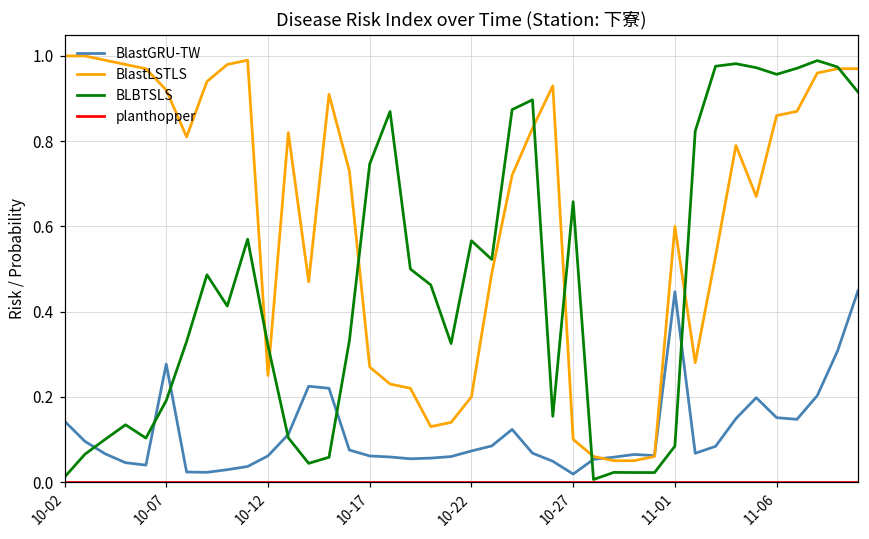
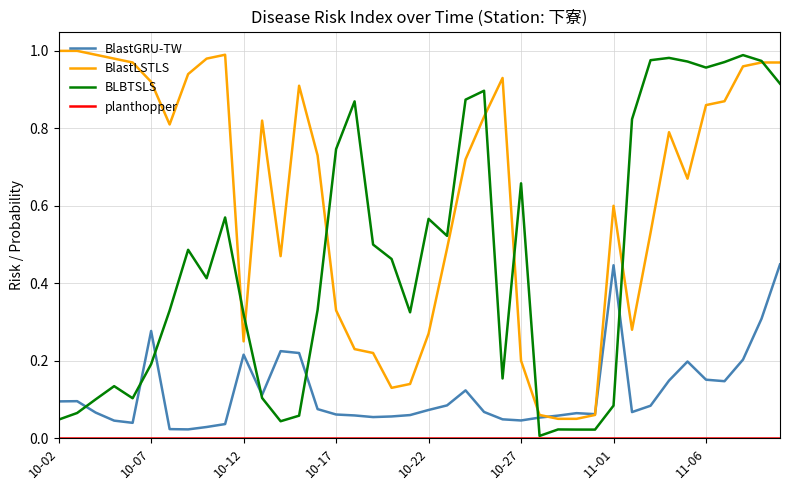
  {
    "BlastGRU-TW": {
-     "10-02": 0.14,
+     "10-02": 0.10,
      "10-07": 0.28,
-     "10-12": 0.06,
+     "10-12": 0.22,
      "10-17": 0.06,
      "10-22": 0.07,
-     "10-27": 0.02,
+     "10-27": 0.05,
      "11-01": 0.45,
      "11-06": 0.15
    },
    "BlastLSTLS": {
      "10-02": 1.00,
      "10-07": 0.92,
      "10-12": 0.25,
-     "10-17": 0.27,
-     "10-22": 0.20,
-     "10-27": 0.1,
+     "10-17": 0.33,
+     "10-22": 0.27,
+     "10-27": 0.2,
      "11-01": 0.60,
      "11-06": 0.86
    },
    "BLBTSLS": {
-     "10-02": 0.01,
+     "10-02": 0.05,
      "10-07": 0.19,
      "10-12": 0.32,
      "10-17": 0.75,
      "10-22": 0.57,
      "10-27": 0.66,
      "11-01": 0.08,
      "11-06": 0.96
    },
    "planthopper": {
      "10-02": 0.00,
      "10-07": 0.00,
      "10-12": 0.00,
      "10-17": 0.00,
      "10-22": 0.00,
      "10-27": 0.00,
      "11-01": 0.00,
      "11-06": 0.00
    }
  }
